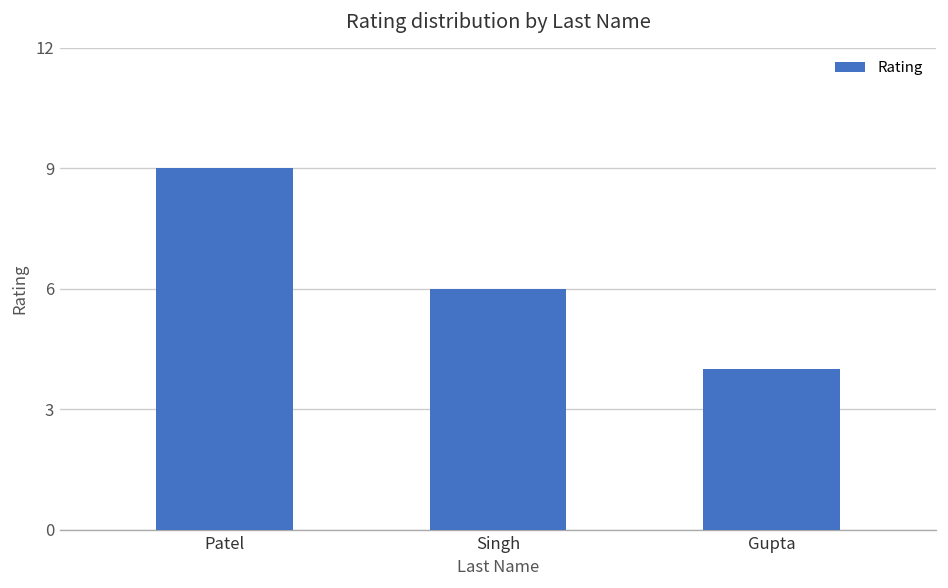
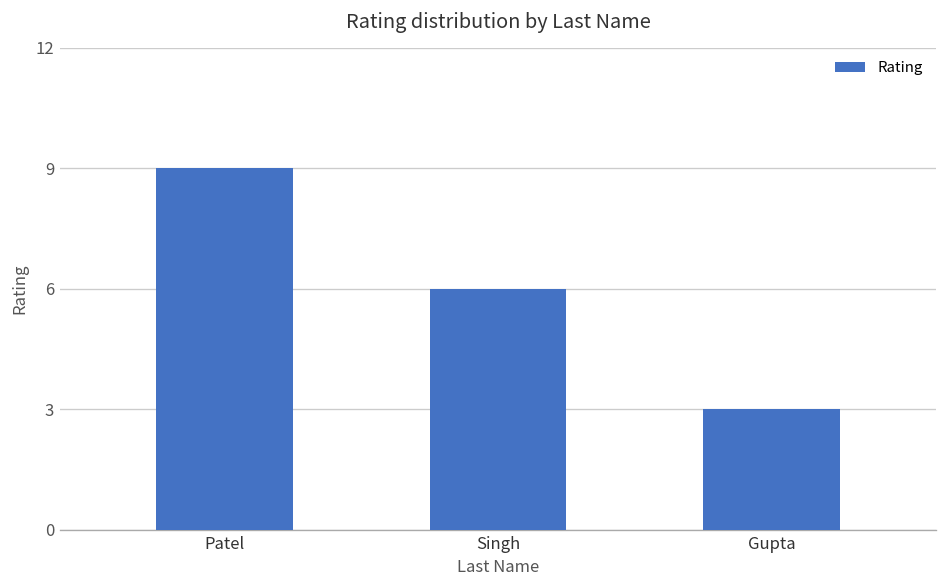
  {
    "Patel": 9,
    "Singh": 6,
-   "Gupta": 4
+   "Gupta": 3
  }
